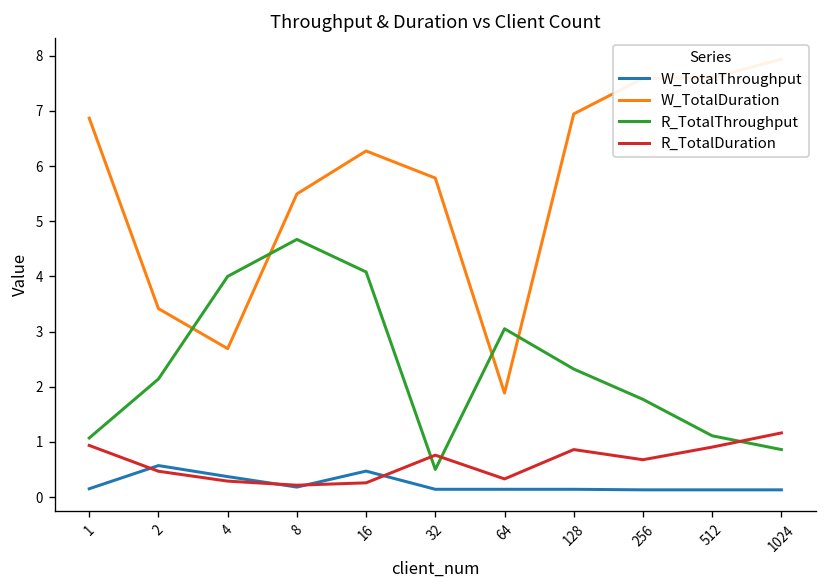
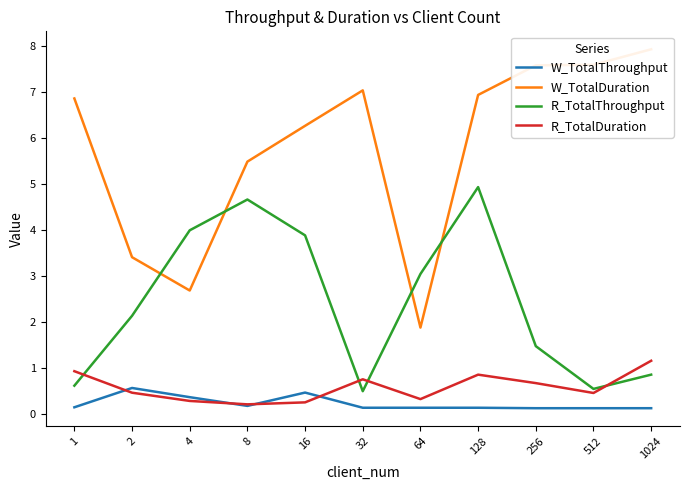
  {
    "W_TotalThroughput": {
      "1": 0.2,
      "2": 0.6,
      "4": 0.4,
      "16": 0.5,
      "32": 0.1,
      "64": 0.1,
      "128": 0.1,
      "256": 0.1,
      "512": 0.1,
      "1024": 0.1
    },
    "W_TotalDuration": {
      "1": 6.9,
      "2": 3.4,
      "4": 2.7,
      "8": 5.5,
      "16": 6.3,
-     "32": 5.8,
+     "32": 7.0,
      "64": 1.9,
      "128": 6.9
    },
    "R_TotalThroughput": {
-     "1": 1.1,
+     "1": 0.6,
      "2": 2.1,
      "4": 4.0,
      "8": 4.7,
-     "16": 4.1,
+     "16": 3.9,
      "32": 0.5,
      "64": 3.1,
-     "128": 2.3,
-     "256": 1.8,
-     "512": 1.1,
+     "128": 4.9,
+     "256": 1.5,
+     "512": 0.6,
      "1024": 0.9
    },
    "R_TotalDuration": {
      "1": 0.9,
      "2": 0.5,
      "4": 0.3,
      "16": 0.3,
      "32": 0.8,
      "64": 0.3,
      "128": 0.9,
      "256": 0.7,
-     "512": 0.9,
+     "512": 0.5,
      "1024": 1.2
    }
  }
